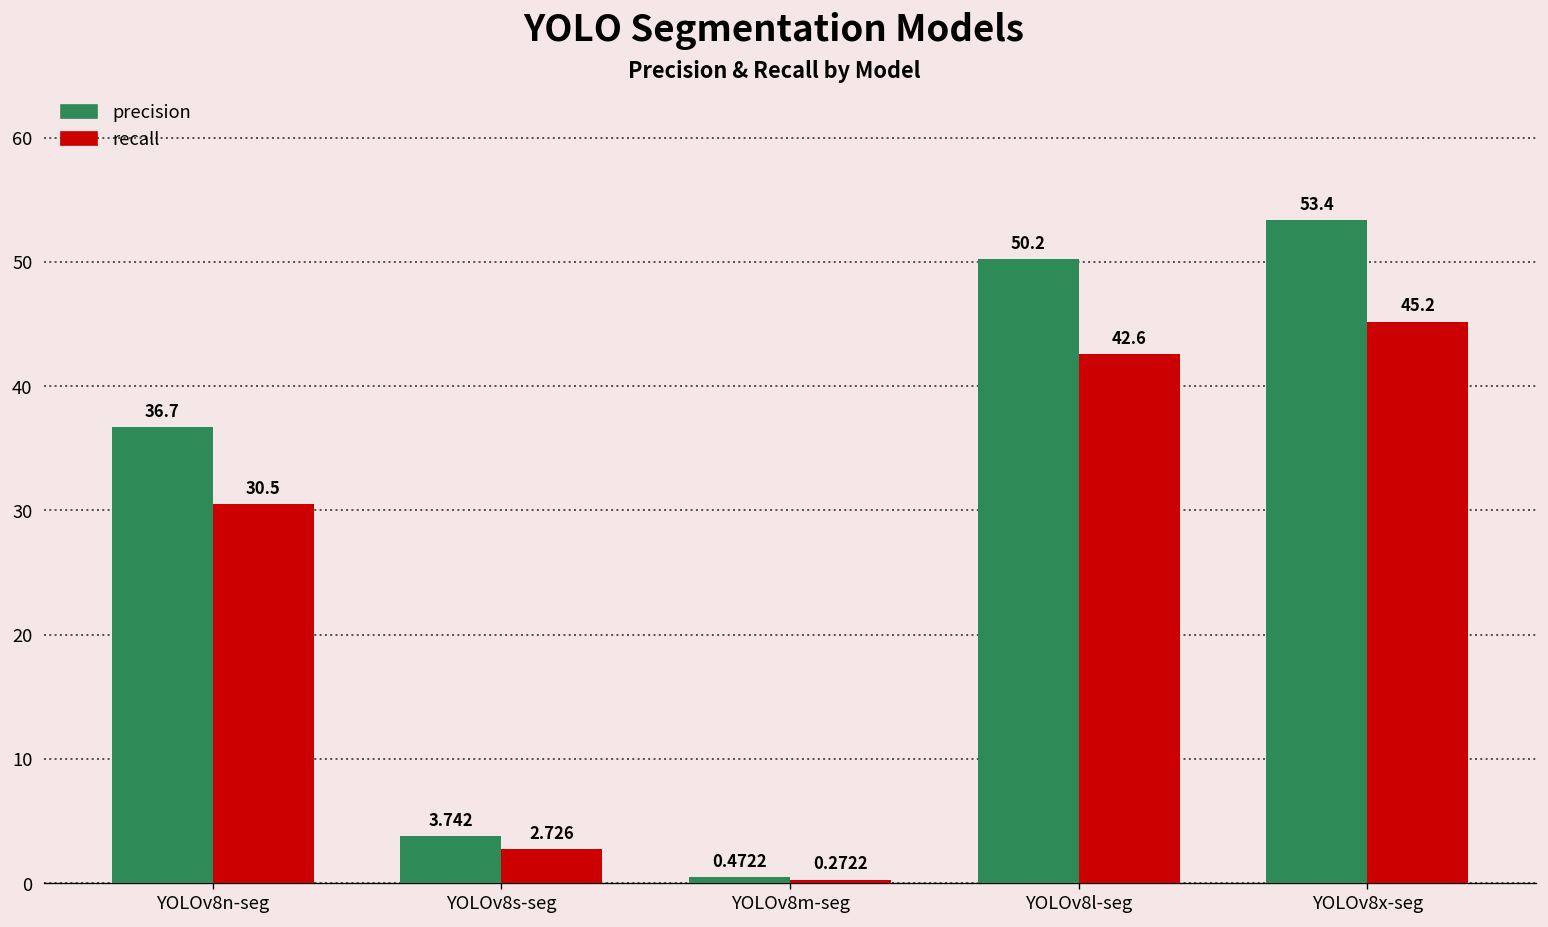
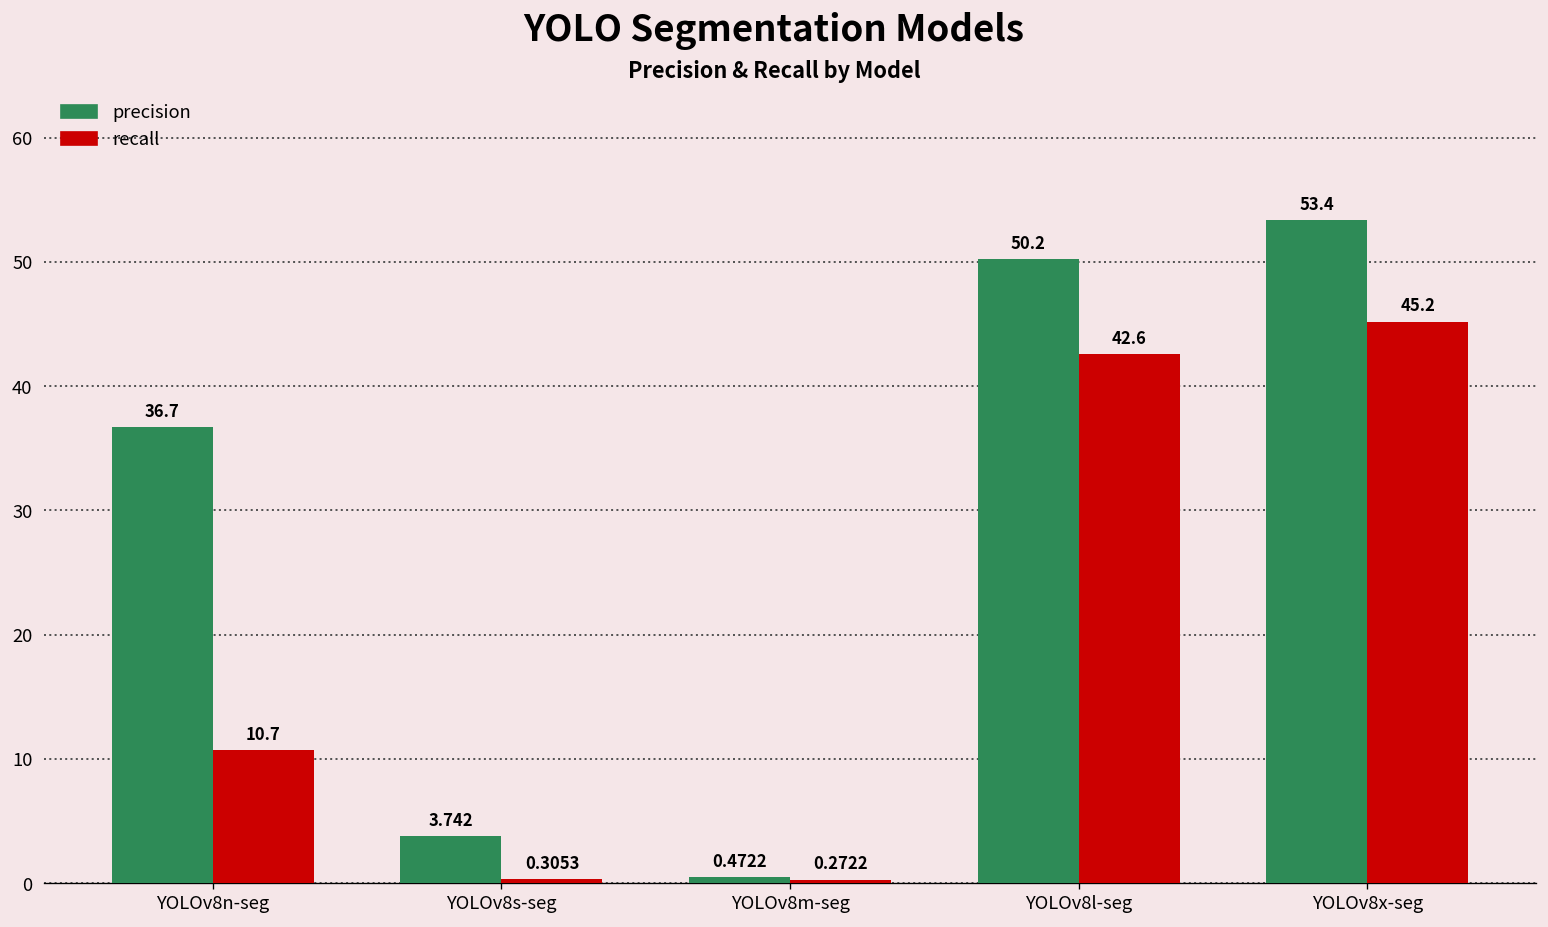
  {
    "precision": {
      "YOLOv8n-seg": 36.7,
      "YOLOv8s-seg": 3.742,
      "YOLOv8m-seg": 0.4722,
      "YOLOv8l-seg": 50.2,
      "YOLOv8x-seg": 53.4
    },
    "recall": {
-     "YOLOv8n-seg": 30.5,
-     "YOLOv8s-seg": 2.726,
+     "YOLOv8n-seg": 10.7,
+     "YOLOv8s-seg": 0.3053,
      "YOLOv8m-seg": 0.2722,
      "YOLOv8l-seg": 42.6,
      "YOLOv8x-seg": 45.2
    }
  }
